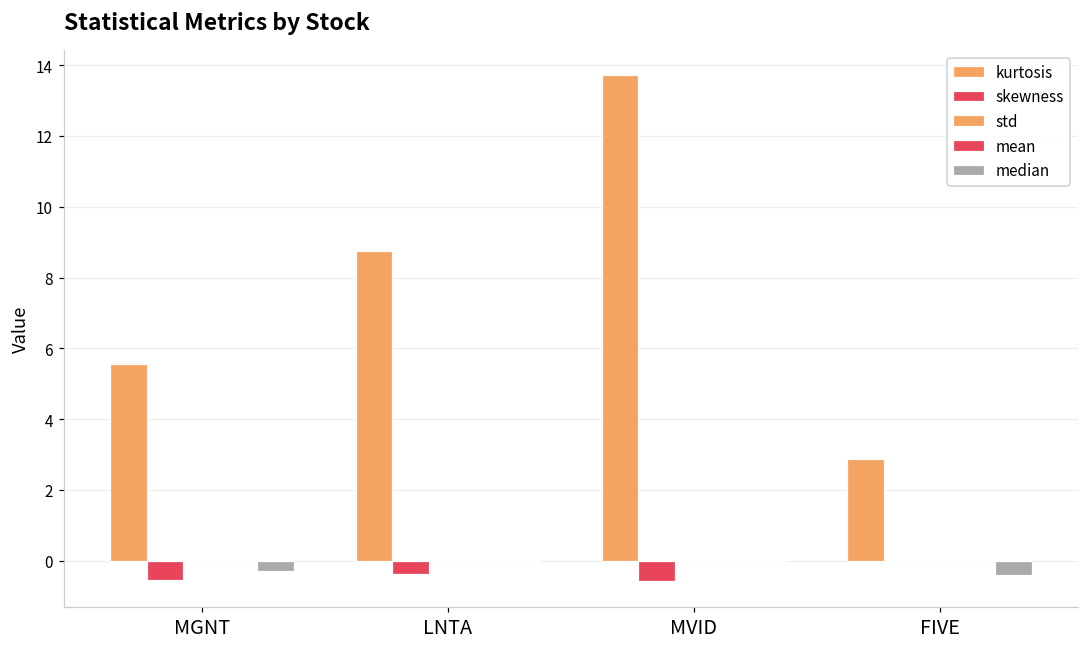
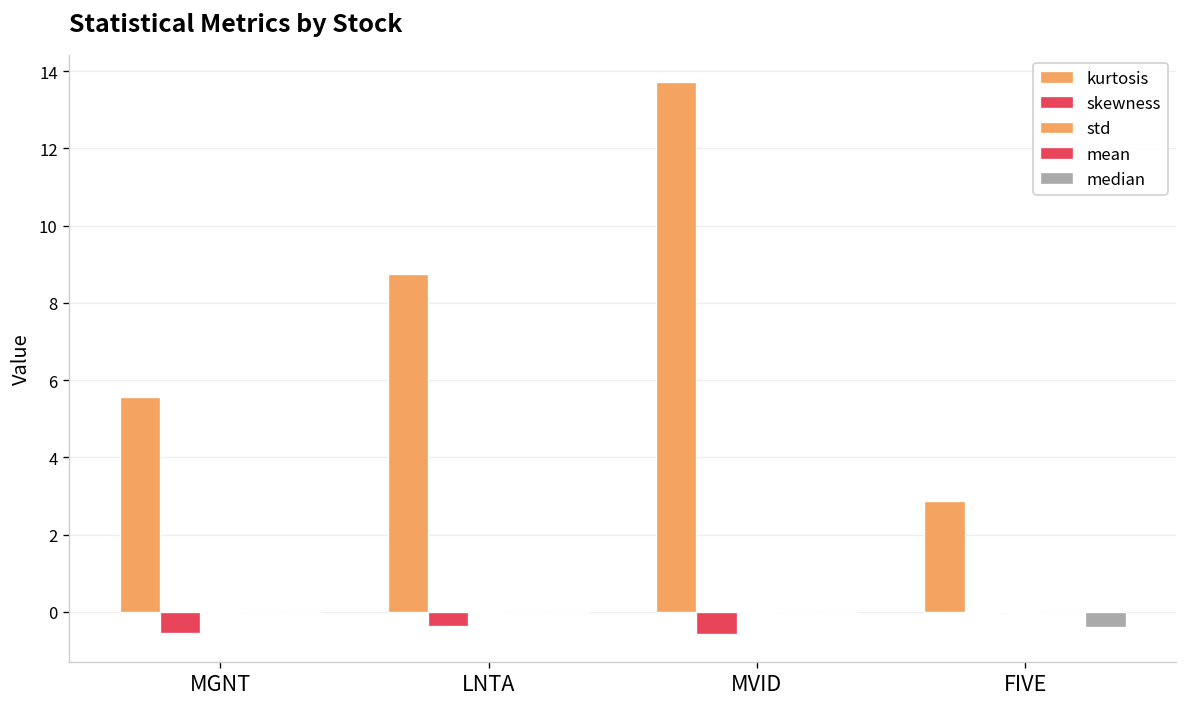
  {
    "median": {
-     "MGNT": -0.3,
+     "MGNT": 0.0,
      "LNTA": 0.0,
      "MVID": 0.0,
      "FIVE": -0.4
    }
  }
